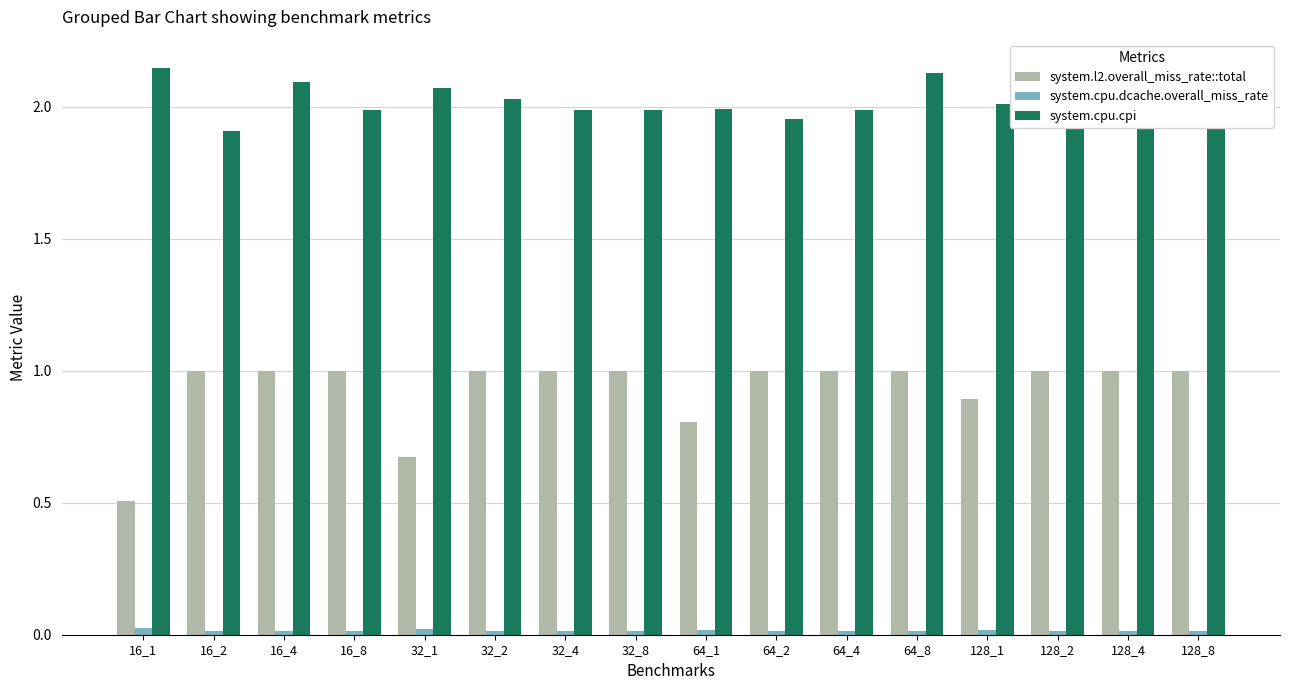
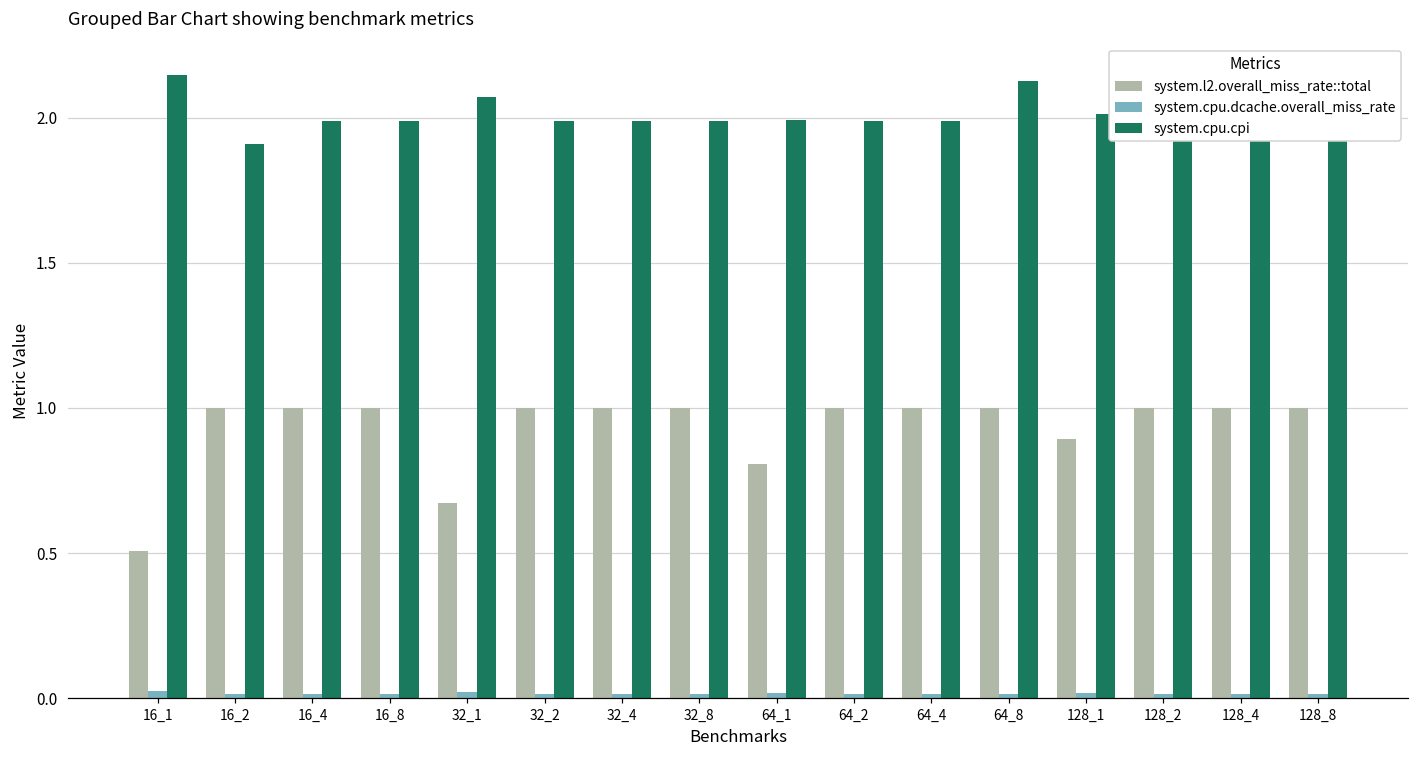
  {
    "system.cpu.cpi": {
      "16_1": 2.15,
      "16_2": 1.91,
-     "16_4": 2.09,
+     "16_4": 1.99,
      "16_8": 1.99,
      "32_1": 2.07,
-     "32_2": 2.03,
+     "32_2": 1.99,
      "32_4": 1.99,
      "32_8": 1.99,
      "64_1": 1.99,
-     "64_2": 1.96,
+     "64_2": 1.99,
      "64_4": 1.99,
      "64_8": 2.13,
      "128_1": 2.01
    }
  }
